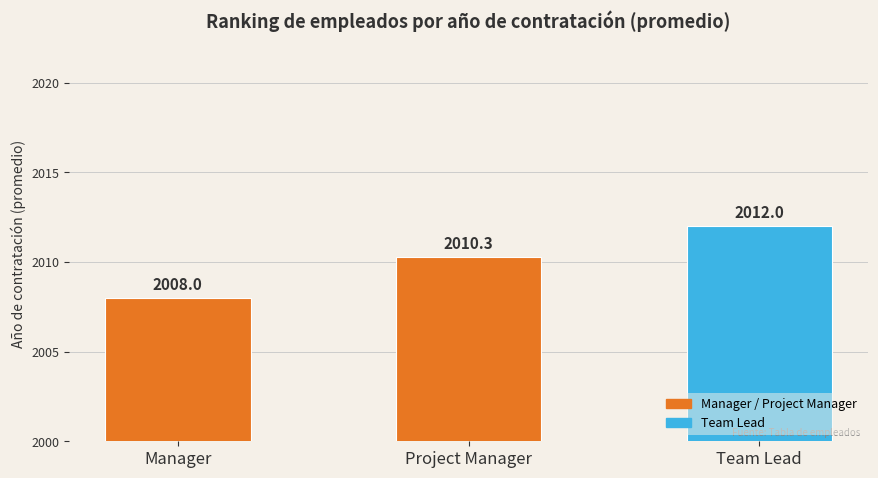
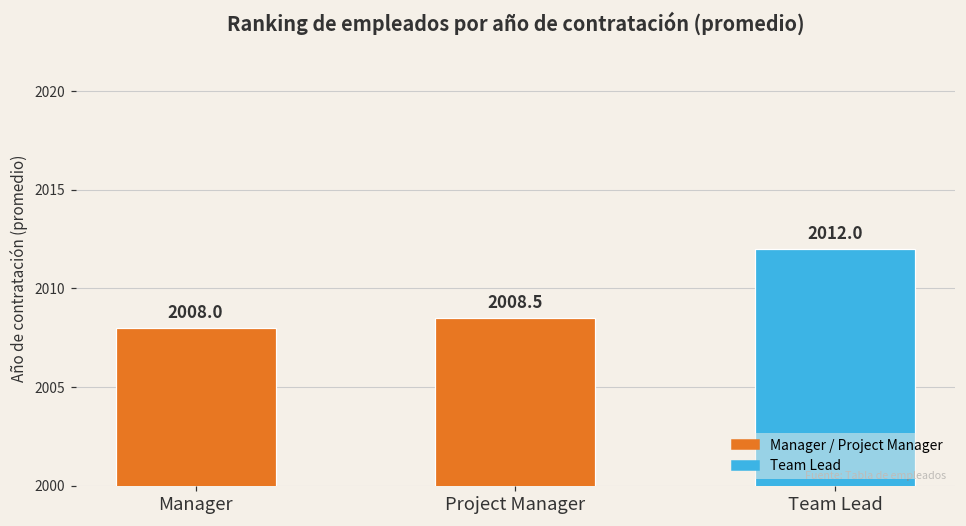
  {
    "Manager": 2008.0,
-   "Project Manager": 2010.3,
+   "Project Manager": 2008.5,
    "Team Lead": 2012.0
  }
